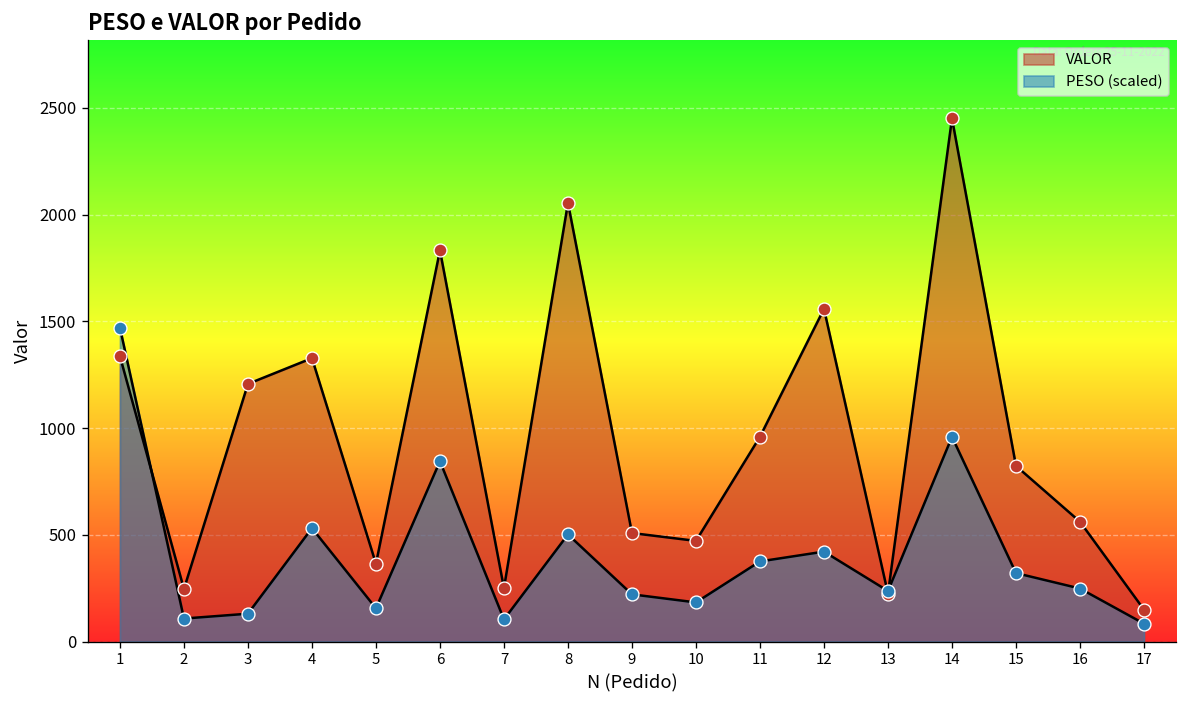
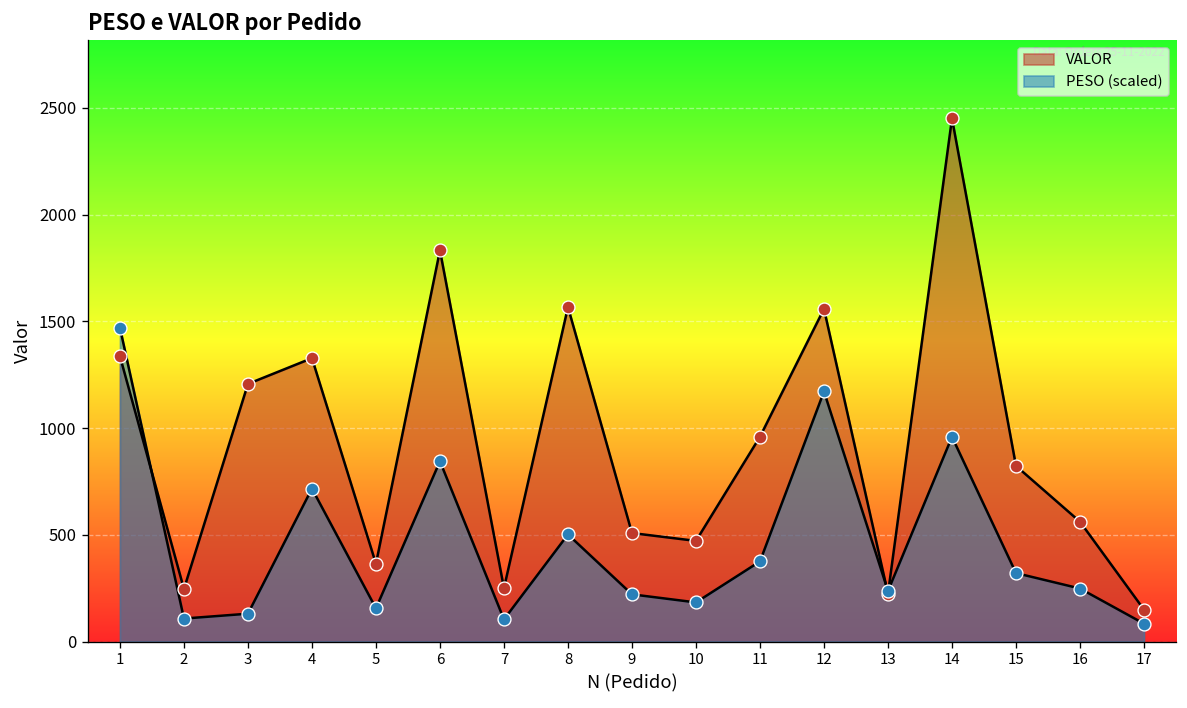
  {
    "VALOR": {
      "1": 1340,
      "2": 250,
      "3": 1210,
      "4": 1330,
      "5": 360,
      "6": 1830,
      "7": 250,
-     "8": 2050,
+     "8": 1570,
      "9": 510,
      "10": 470,
      "11": 960,
      "12": 1560,
      "14": 2450,
      "15": 820,
      "16": 560,
      "17": 150
    },
    "PESO (scaled)": {
      "1": 1470,
      "2": 110,
      "3": 130,
-     "4": 530,
+     "4": 720,
      "5": 160,
      "6": 840,
      "7": 100,
      "8": 500,
      "9": 220,
      "10": 180,
      "11": 380,
-     "12": 420,
+     "12": 1170,
      "14": 960,
      "15": 320,
      "16": 250,
      "17": 80
    }
  }
